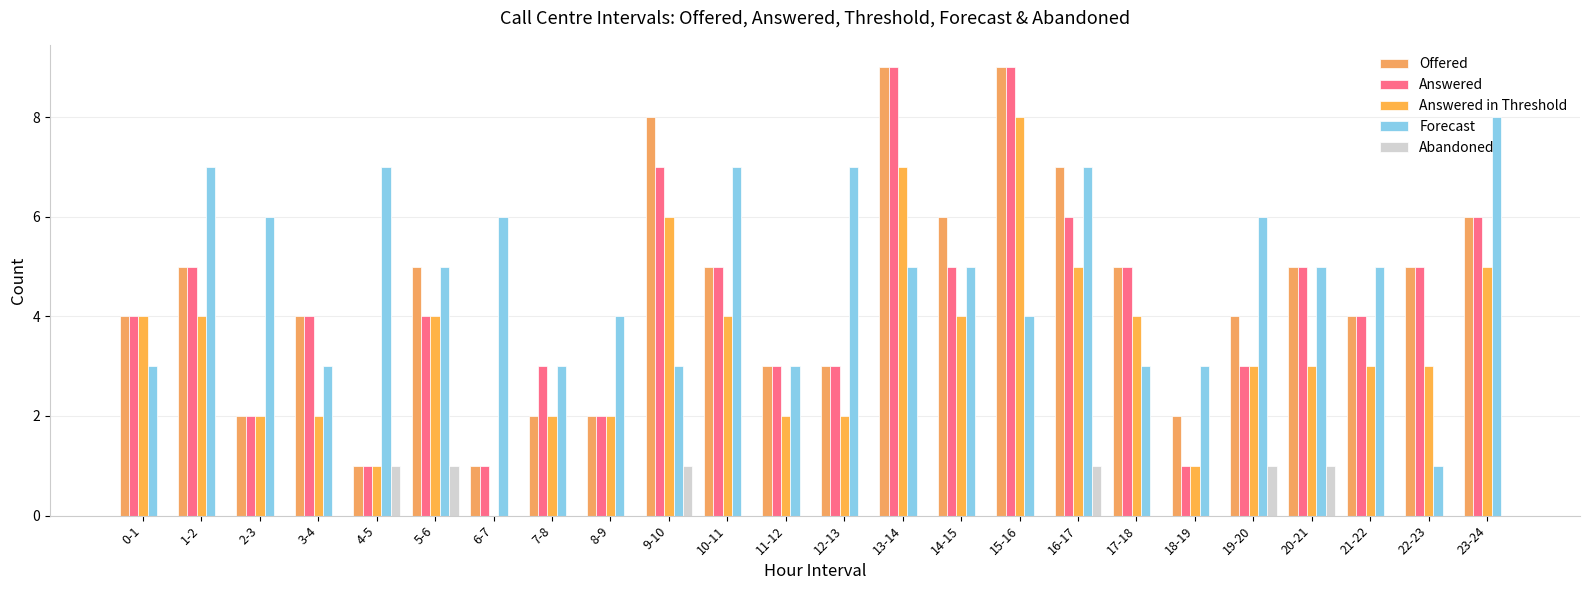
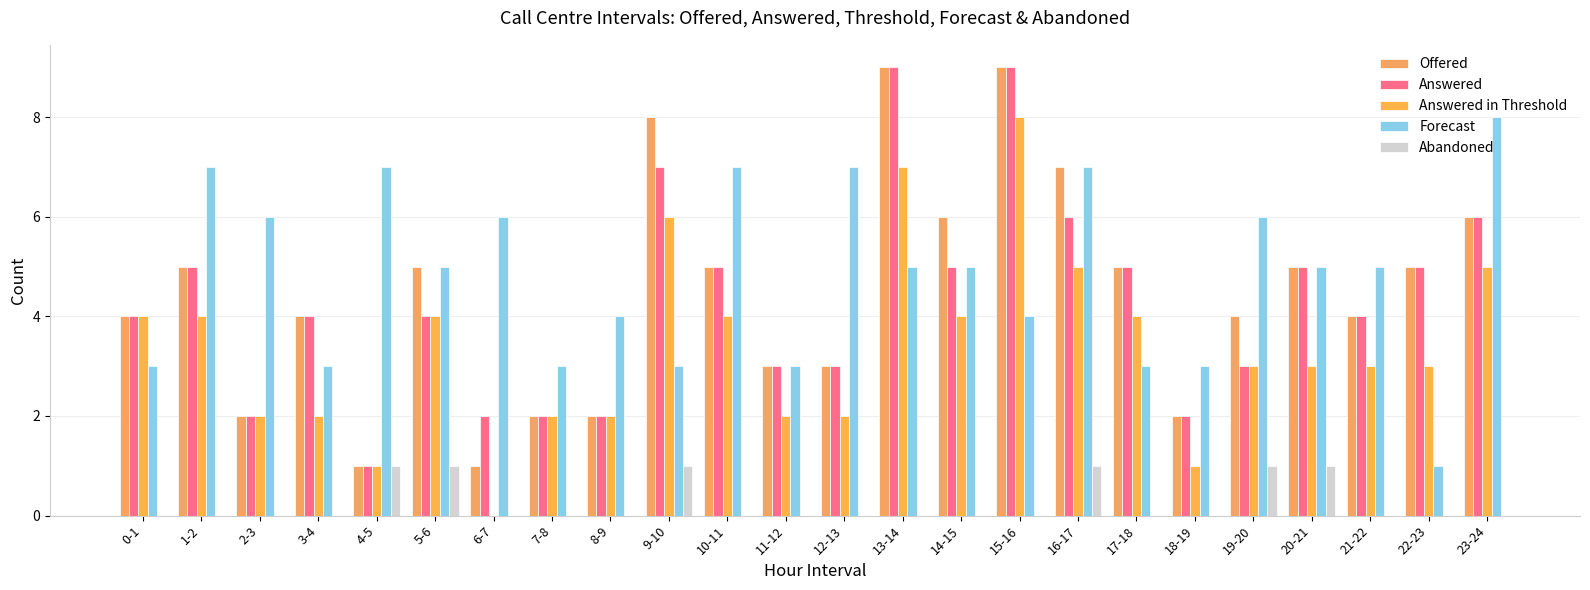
  {
    "Answered": {
      "0-1": 4,
      "1-2": 5,
      "2-3": 2,
      "3-4": 4,
      "4-5": 1,
      "5-6": 4,
-     "6-7": 1,
-     "7-8": 3,
+     "6-7": 2,
+     "7-8": 2,
      "8-9": 2,
      "9-10": 7,
      "10-11": 5,
      "11-12": 3,
      "12-13": 3,
      "13-14": 9,
      "14-15": 5,
      "15-16": 9,
      "16-17": 6,
      "17-18": 5,
-     "18-19": 1,
+     "18-19": 2,
      "19-20": 3,
      "20-21": 5,
      "21-22": 4,
      "22-23": 5,
      "23-24": 6
    },
    "Forecast": {
      "0-1": 3,
      "1-2": 7,
      "2-3": 6,
      "3-4": 3,
      "4-5": 7,
      "5-6": 5,
      "6-7": 6,
      "7-8": 3,
      "8-9": 4,
      "9-10": 3,
      "10-11": 7,
      "11-12": 3,
      "12-13": 7,
      "13-14": 5,
      "14-15": 5,
      "15-16": 4,
      "16-17": 7,
      "17-18": 3,
      "18-19": 3,
      "19-20": 6,
      "20-21": 5,
      "21-22": 5,
      "22-23": 1,
      "23-24": 8
    },
    "Abandoned": {
      "0-1": 0,
      "1-2": 0,
      "2-3": 0,
      "3-4": 0,
      "4-5": 1,
      "5-6": 1,
      "6-7": 0,
      "7-8": 0,
      "8-9": 0,
      "9-10": 1,
      "10-11": 0,
      "11-12": 0,
      "12-13": 0,
      "13-14": 0,
      "14-15": 0,
      "15-16": 0,
      "16-17": 1,
      "17-18": 0,
      "18-19": 0,
      "19-20": 1,
      "20-21": 1,
      "21-22": 0,
      "22-23": 0,
      "23-24": 0
    }
  }
